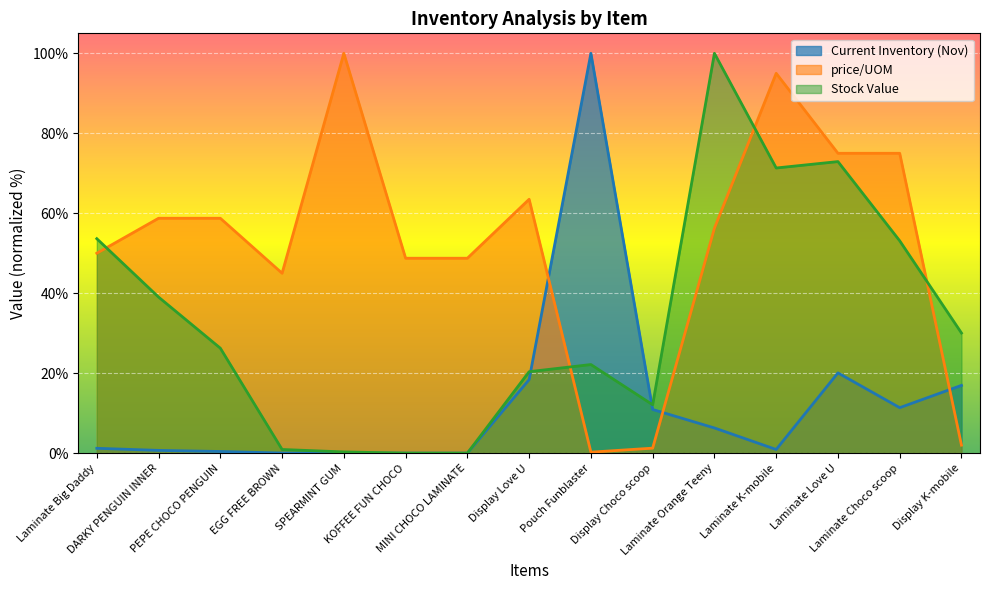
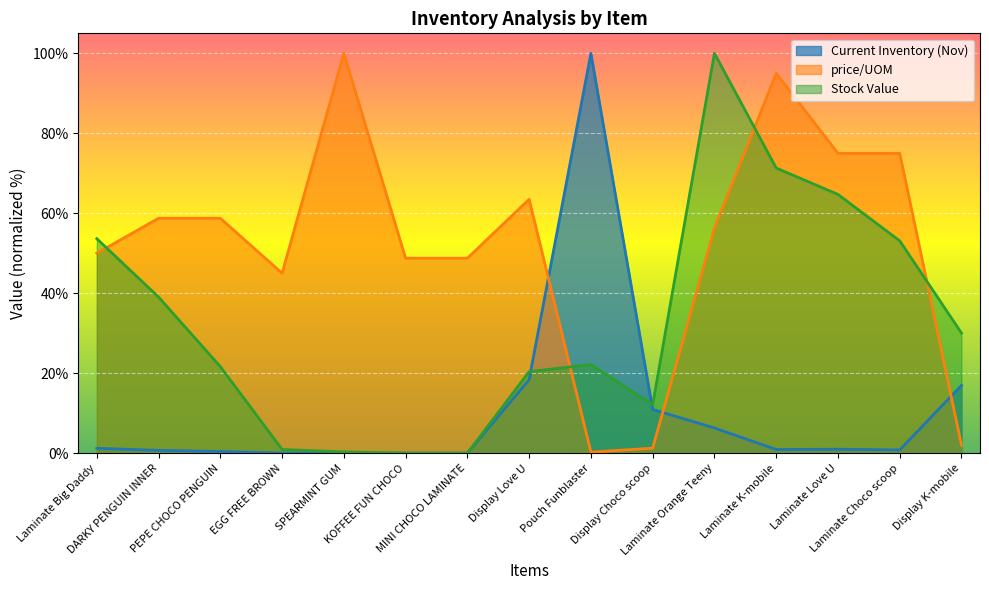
  {
    "Current Inventory (Nov)": {
      "Laminate Big Daddy": "1%",
      "DARKY PENGUIN INNER": "1%",
      "PEPE CHOCO PENGUIN": "0%",
      "EGG FREE BROWN": "0%",
      "Display Love U": "18%",
      "Pouch Funblaster": "100%",
      "Display Choco scoop": "11%",
      "Laminate Orange Teeny": "6%",
      "Laminate K-mobile": "1%",
-     "Laminate Love U": "20%",
-     "Laminate Choco scoop": "11%",
+     "Laminate Love U": "1%",
+     "Laminate Choco scoop": "1%",
      "Display K-mobile": "17%"
    },
    "price/UOM": {
      "Laminate Big Daddy": "50%",
      "DARKY PENGUIN INNER": "59%",
      "PEPE CHOCO PENGUIN": "59%",
      "EGG FREE BROWN": "45%",
      "SPEARMINT GUM": "100%",
      "KOFFEE FUN CHOCO": "49%",
      "MINI CHOCO LAMINATE": "49%",
      "Display Love U": "64%",
      "Pouch Funblaster": "0%",
      "Display Choco scoop": "1%",
      "Laminate Orange Teeny": "56%",
      "Laminate K-mobile": "95%",
      "Laminate Love U": "75%",
      "Laminate Choco scoop": "75%",
      "Display K-mobile": "2%"
    },
    "Stock Value": {
      "Laminate Big Daddy": "54%",
      "DARKY PENGUIN INNER": "39%",
-     "PEPE CHOCO PENGUIN": "26%",
+     "PEPE CHOCO PENGUIN": "22%",
      "EGG FREE BROWN": "1%",
      "Display Love U": "20%",
      "Pouch Funblaster": "22%",
      "Display Choco scoop": "12%",
      "Laminate Orange Teeny": "100%",
      "Laminate K-mobile": "71%",
-     "Laminate Love U": "73%",
+     "Laminate Love U": "65%",
      "Laminate Choco scoop": "53%",
      "Display K-mobile": "30%"
    }
  }
